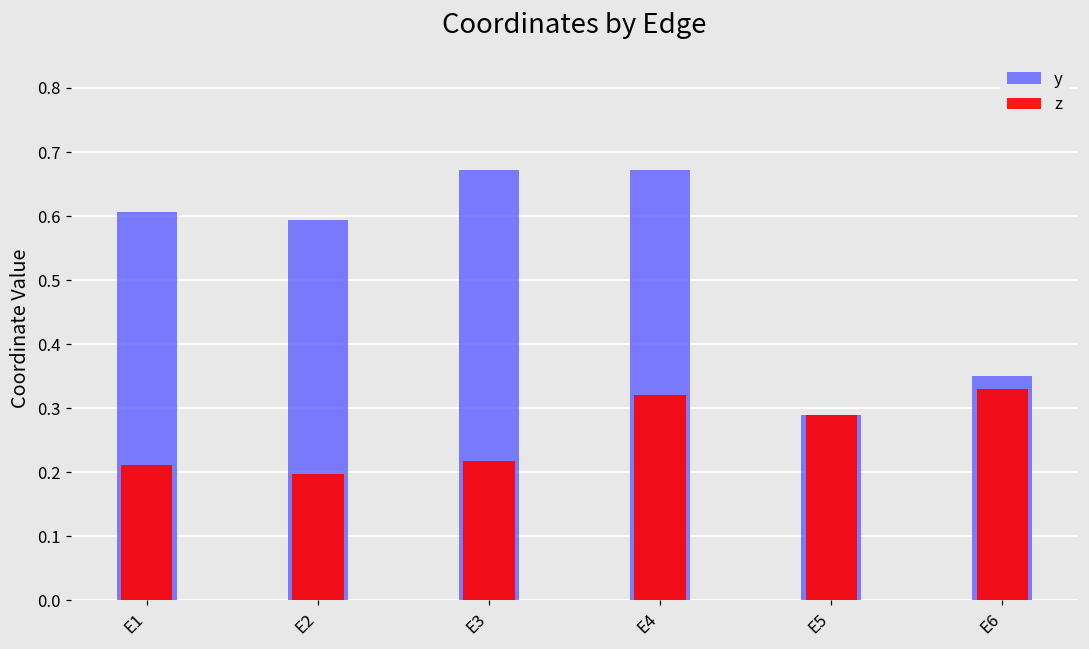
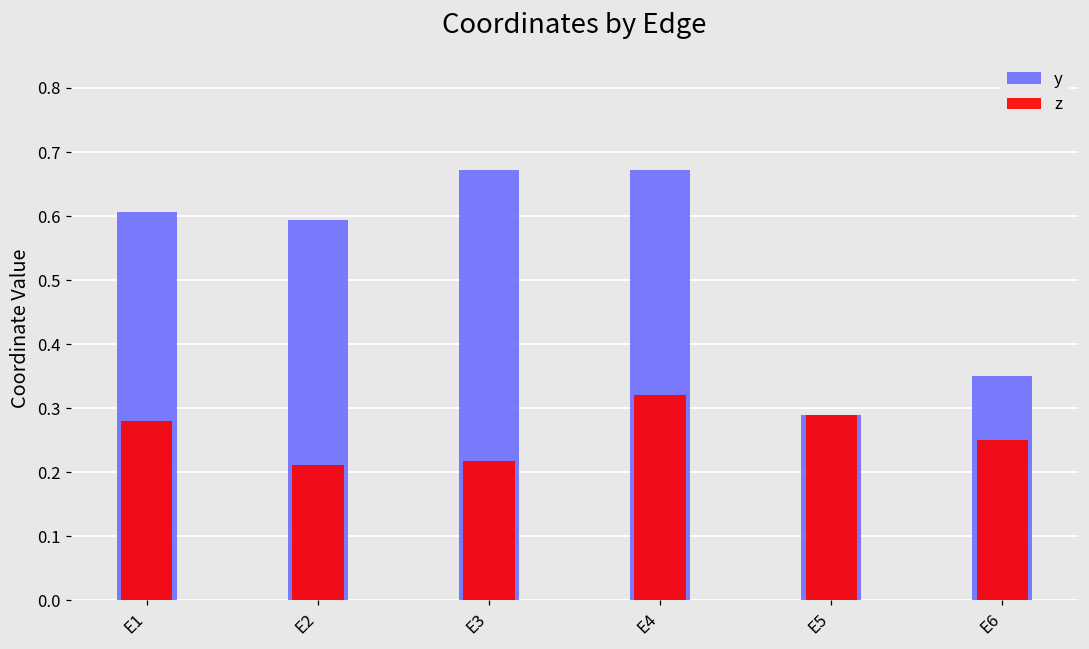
  {
    "y": {
      "E1": 0.61,
      "E2": 0.59,
      "E3": 0.67,
      "E4": 0.67,
      "E5": 0.29,
      "E6": 0.35
    },
    "z": {
-     "E1": 0.21,
-     "E2": 0.20,
+     "E1": 0.28,
+     "E2": 0.21,
      "E5": 0.29,
-     "E6": 0.33
+     "E6": 0.25
    }
  }
